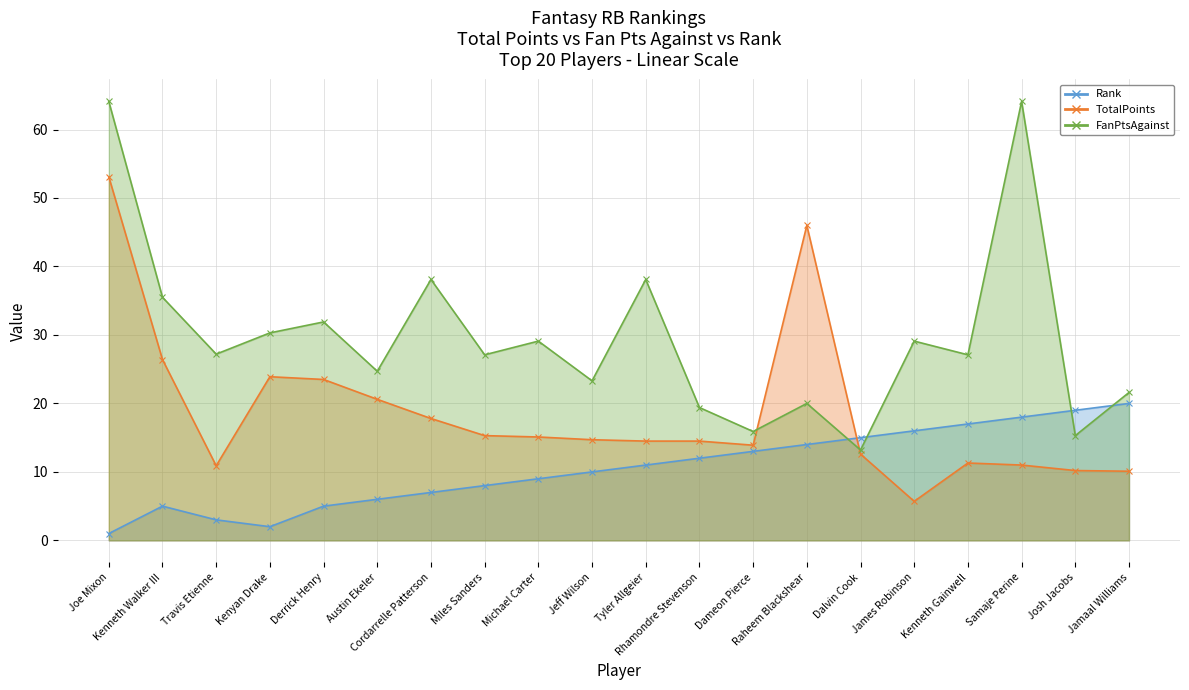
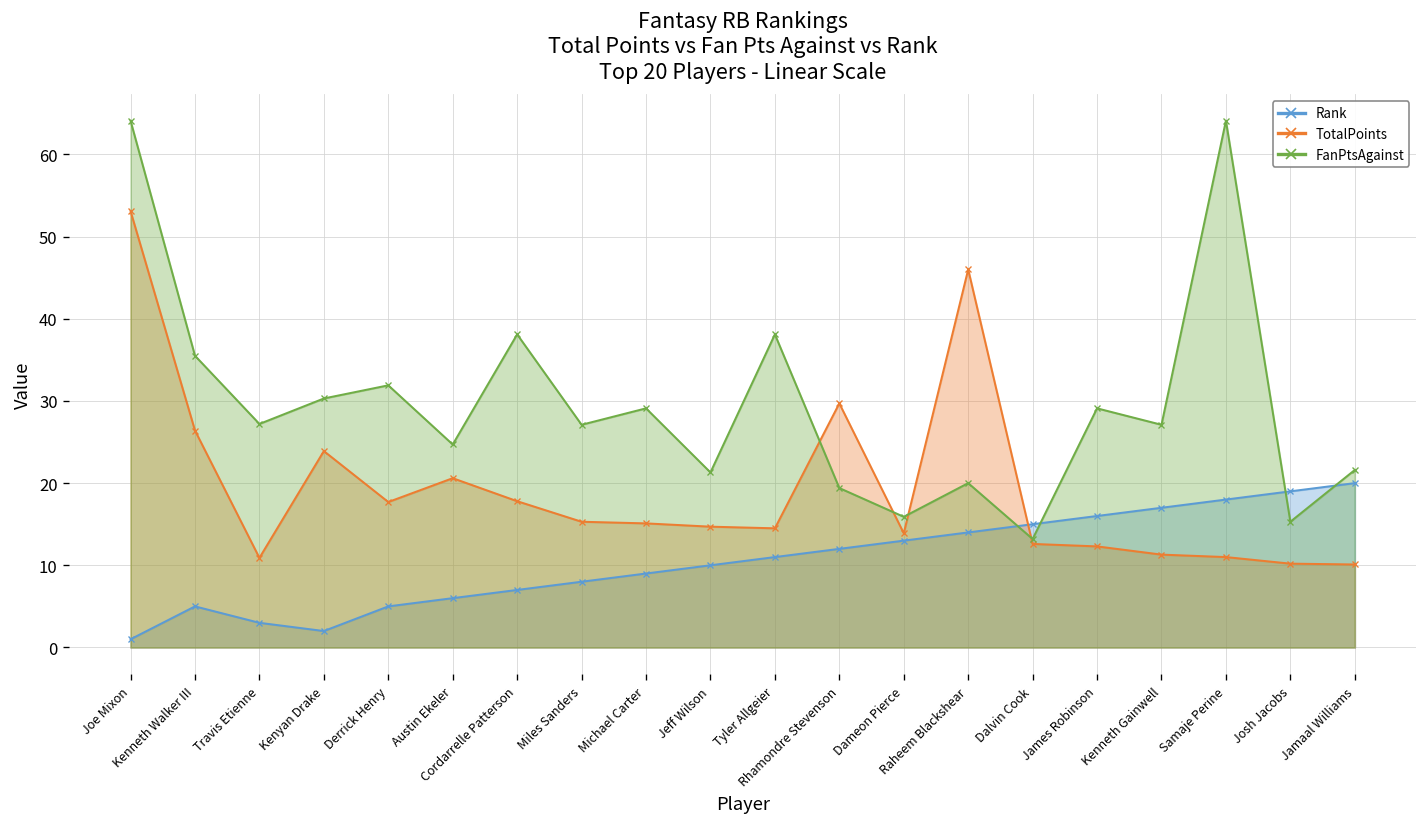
  {
    "Rank": {
      "Joe Mixon": 1,
      "Kenneth Walker III": 5,
      "Travis Etienne": 3,
      "Kenyan Drake": 2,
      "Derrick Henry": 5,
      "Austin Ekeler": 6,
      "Cordarrelle Patterson": 7,
      "Miles Sanders": 8,
      "Michael Carter": 9,
      "Jeff Wilson": 10,
      "Tyler Allgeier": 11,
      "Rhamondre Stevenson": 12,
      "Dameon Pierce": 13,
      "Raheem Blackshear": 14,
      "Dalvin Cook": 15,
      "James Robinson": 16,
      "Kenneth Gainwell": 17,
      "Samaje Perine": 18,
      "Josh Jacobs": 19,
      "Jamaal Williams": 20
    },
    "TotalPoints": {
      "Joe Mixon": 53,
      "Kenneth Walker III": 26,
      "Travis Etienne": 11,
      "Kenyan Drake": 24,
-     "Derrick Henry": 24,
+     "Derrick Henry": 18,
      "Austin Ekeler": 21,
      "Cordarrelle Patterson": 18,
      "Miles Sanders": 15,
      "Michael Carter": 15,
      "Jeff Wilson": 15,
      "Tyler Allgeier": 15,
-     "Rhamondre Stevenson": 15,
+     "Rhamondre Stevenson": 30,
      "Dameon Pierce": 14,
      "Raheem Blackshear": 46,
      "Dalvin Cook": 13,
-     "James Robinson": 6,
+     "James Robinson": 12,
      "Kenneth Gainwell": 11,
      "Samaje Perine": 11,
      "Josh Jacobs": 10,
      "Jamaal Williams": 10
    },
    "FanPtsAgainst": {
      "Joe Mixon": 64,
      "Kenneth Walker III": 36,
      "Travis Etienne": 27,
      "Kenyan Drake": 30,
      "Derrick Henry": 32,
      "Austin Ekeler": 25,
      "Cordarrelle Patterson": 38,
      "Miles Sanders": 27,
      "Michael Carter": 29,
-     "Jeff Wilson": 23,
+     "Jeff Wilson": 21,
      "Tyler Allgeier": 38,
      "Rhamondre Stevenson": 19,
      "Dameon Pierce": 16,
      "Raheem Blackshear": 20,
      "Dalvin Cook": 13,
      "James Robinson": 29,
      "Kenneth Gainwell": 27,
      "Samaje Perine": 64,
      "Josh Jacobs": 15,
      "Jamaal Williams": 22
    }
  }
